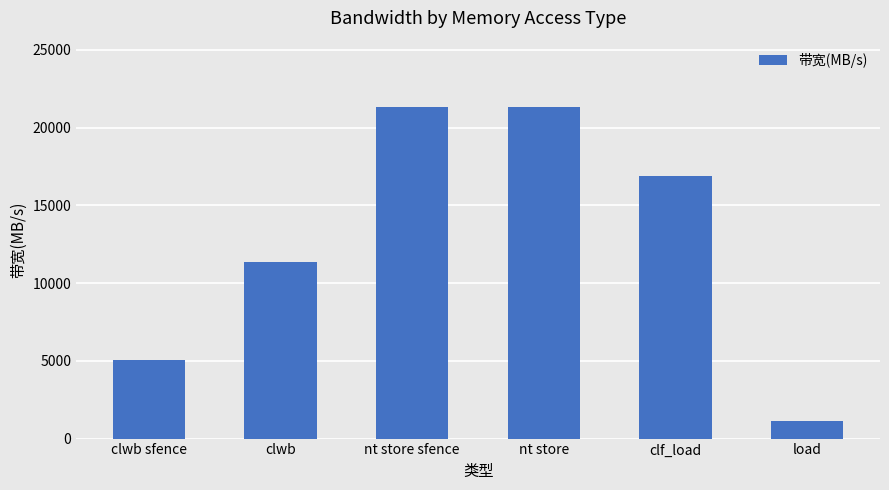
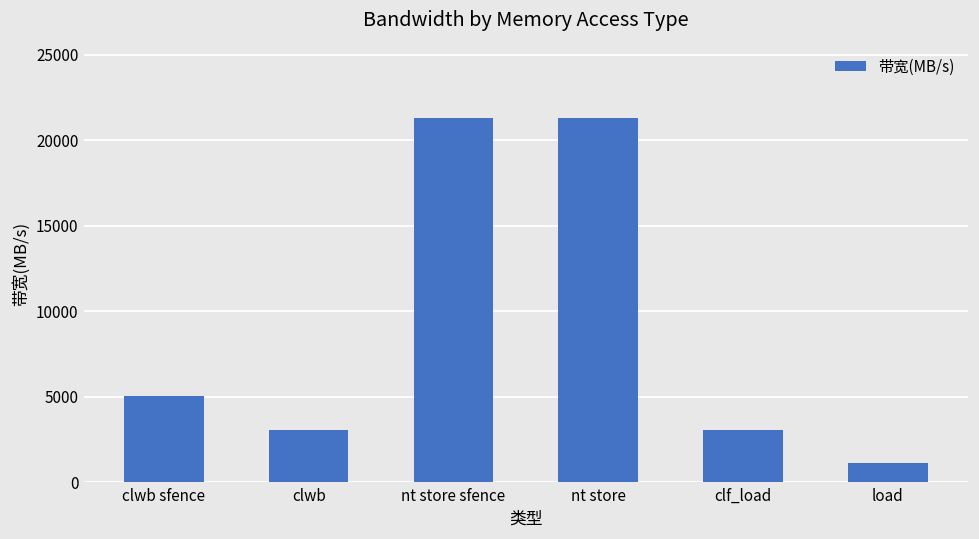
  {
    "clwb sfence": 5000,
-   "clwb": 11300,
+   "clwb": 3000,
    "nt store sfence": 21300,
    "nt store": 21300,
-   "clf_load": 16900,
+   "clf_load": 3000,
    "load": 1200
  }
